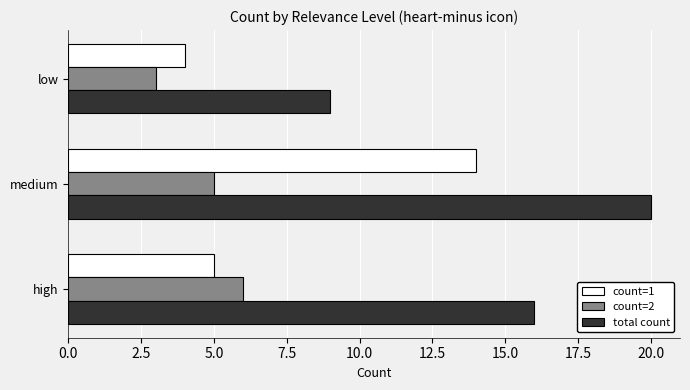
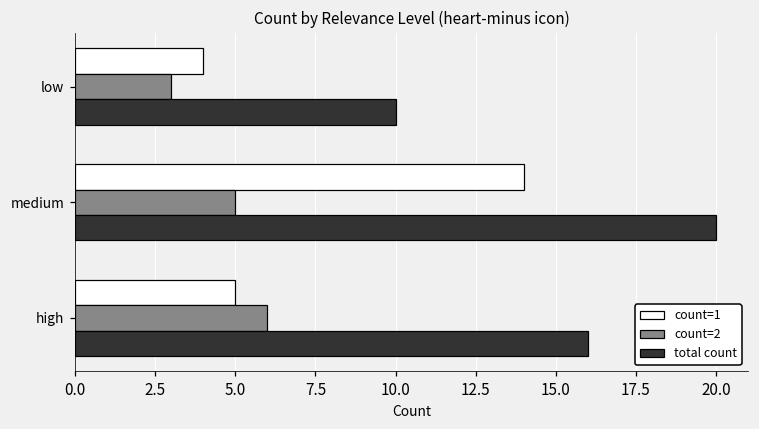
  {
    "count=1": {
      "low": 4,
      "medium": 14,
      "high": 5
    },
    "count=2": {
      "low": 3,
      "medium": 5,
      "high": 6
    },
    "total count": {
-     "low": 9,
+     "low": 10,
      "medium": 20,
      "high": 16
    }
  }
